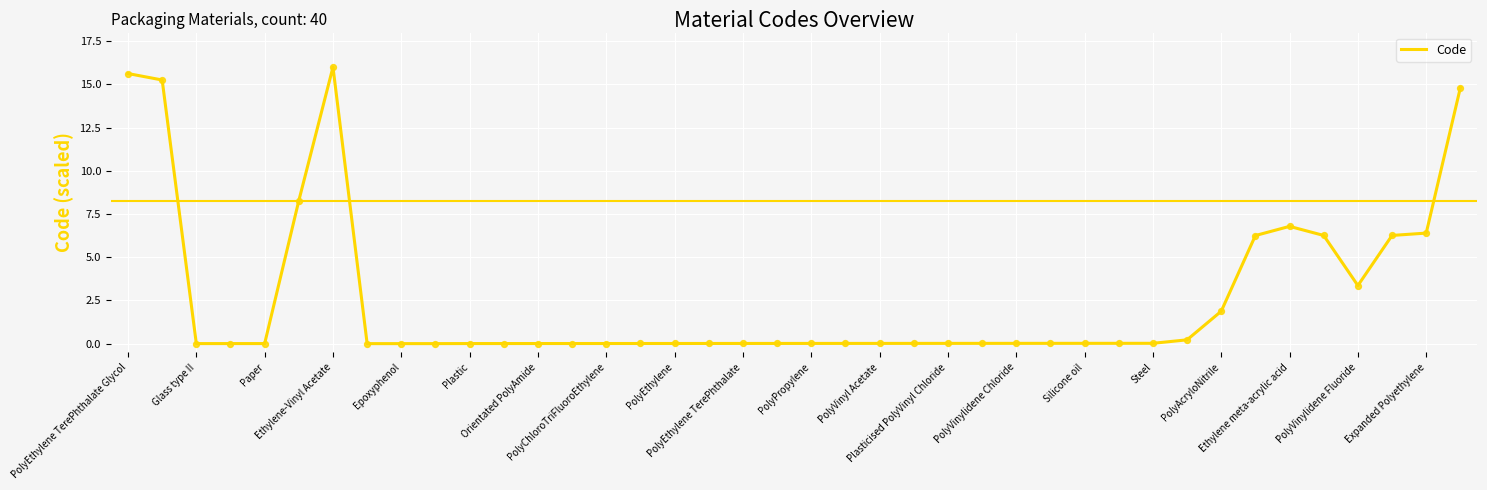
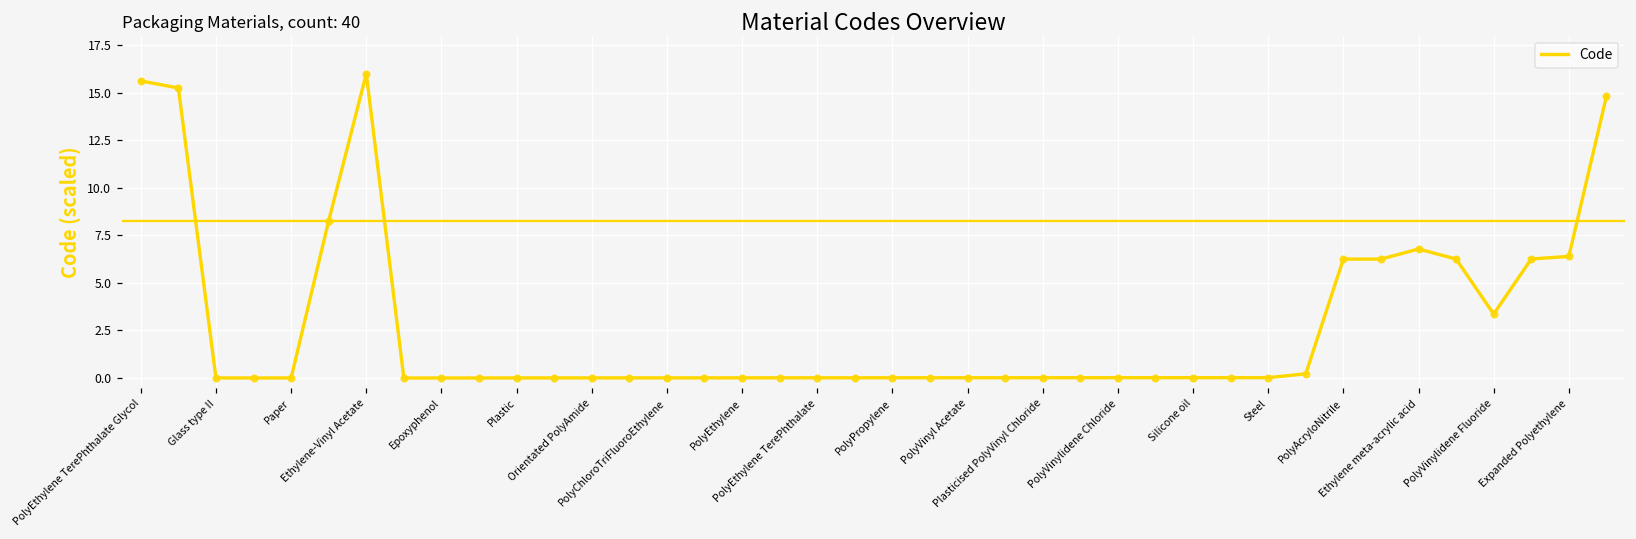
  {
    "PolyEthylene TerePhthalate Glycol": 15.6,
    "Glass type II": 0.0,
    "Paper": 0.0,
    "Ethylene-Vinyl Acetate": 16.0,
    "Epoxyphenol": 0.0,
    "Plastic": 0.0,
    "Orientated PolyAmide": 0.0,
    "PolyChloroTriFluoroEthylene": 0.0,
    "PolyEthylene": 0.0,
    "PolyEthylene TerePhthalate": 0.0,
    "PolyPropylene": 0.0,
    "PolyVinyl Acetate": 0.0,
    "Plasticised PolyVinyl Chloride": 0.0,
    "PolyVinylidene Chloride": 0.0,
    "Silicone oil": 0.0,
    "Steel": 0.0,
-   "PolyAcryloNitrile": 1.9,
+   "PolyAcryloNitrile": 6.3,
    "Ethylene meta-acrylic acid": 6.8,
    "PolyVinylidene Fluoride": 3.4,
    "Expanded Polyethylene": 6.4
  }
